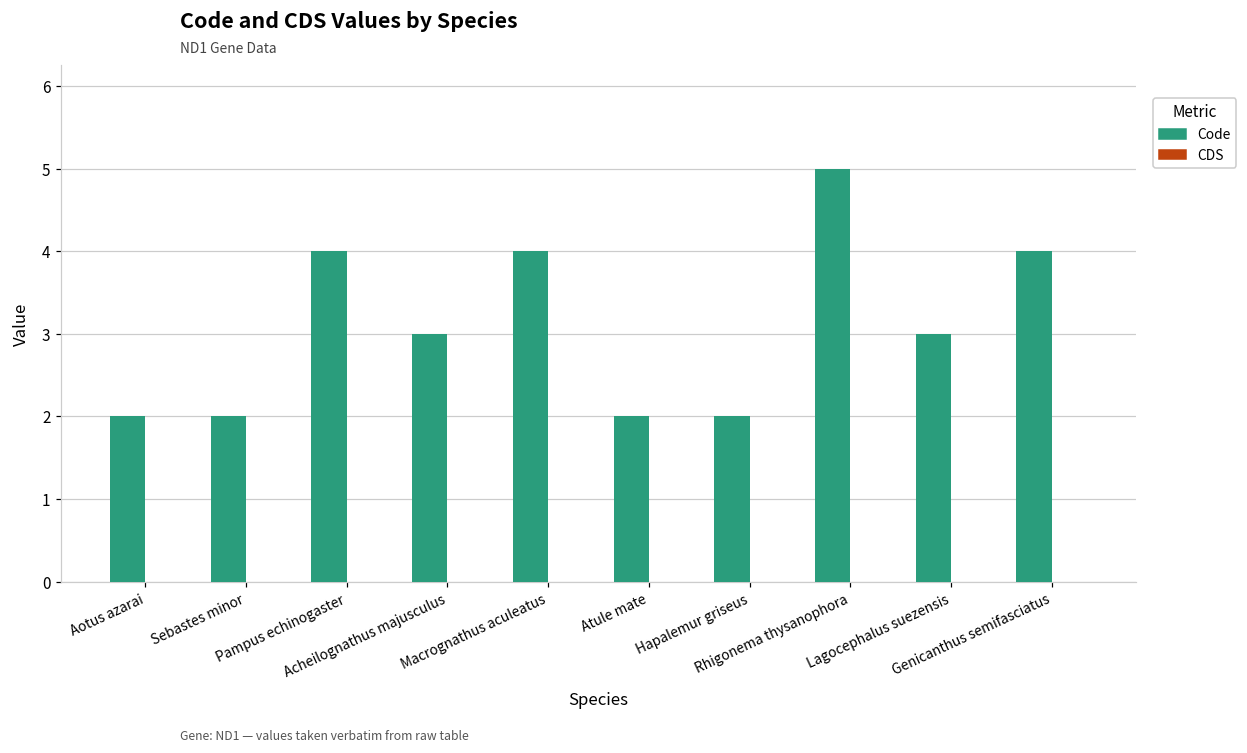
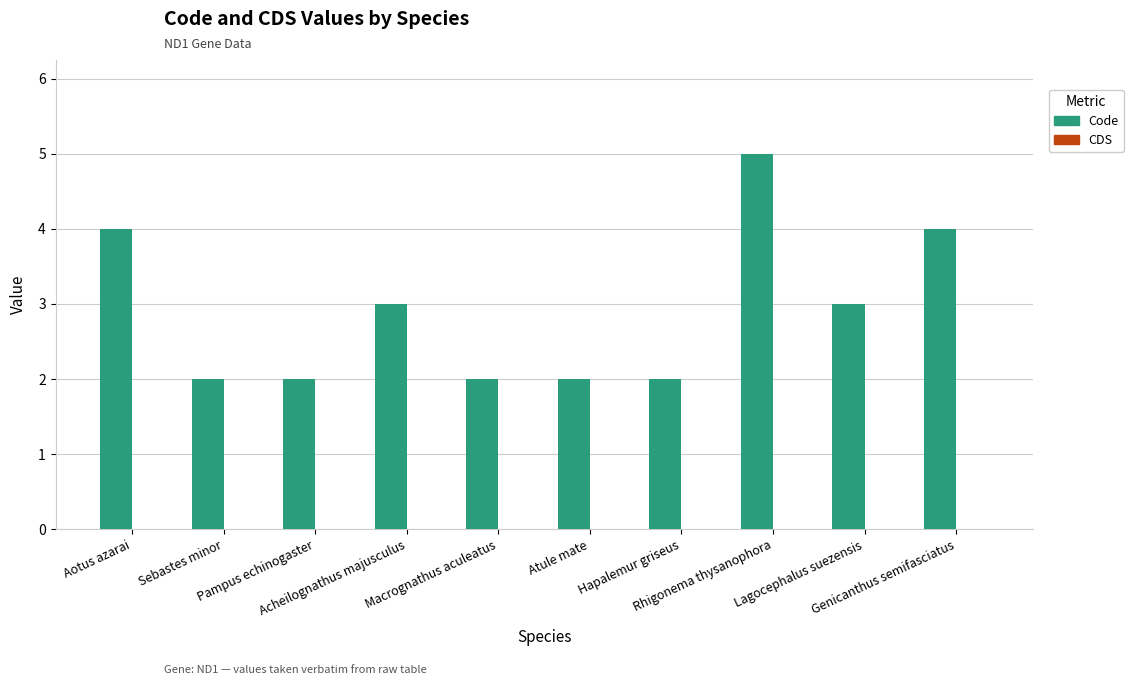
  {
    "Code": {
-     "Aotus azarai": 2,
+     "Aotus azarai": 4,
      "Sebastes minor": 2,
-     "Pampus echinogaster": 4,
+     "Pampus echinogaster": 2,
      "Acheilognathus majusculus": 3,
-     "Macrognathus aculeatus": 4,
+     "Macrognathus aculeatus": 2,
      "Atule mate": 2,
      "Hapalemur griseus": 2,
      "Rhigonema thysanophora": 5,
      "Lagocephalus suezensis": 3,
      "Genicanthus semifasciatus": 4
    },
    "CDS": {
      "Aotus azarai": 0,
      "Sebastes minor": 0,
      "Pampus echinogaster": 0,
      "Acheilognathus majusculus": 0,
      "Macrognathus aculeatus": 0,
      "Atule mate": 0,
      "Hapalemur griseus": 0,
      "Rhigonema thysanophora": 0,
      "Lagocephalus suezensis": 0,
      "Genicanthus semifasciatus": 0
    }
  }
